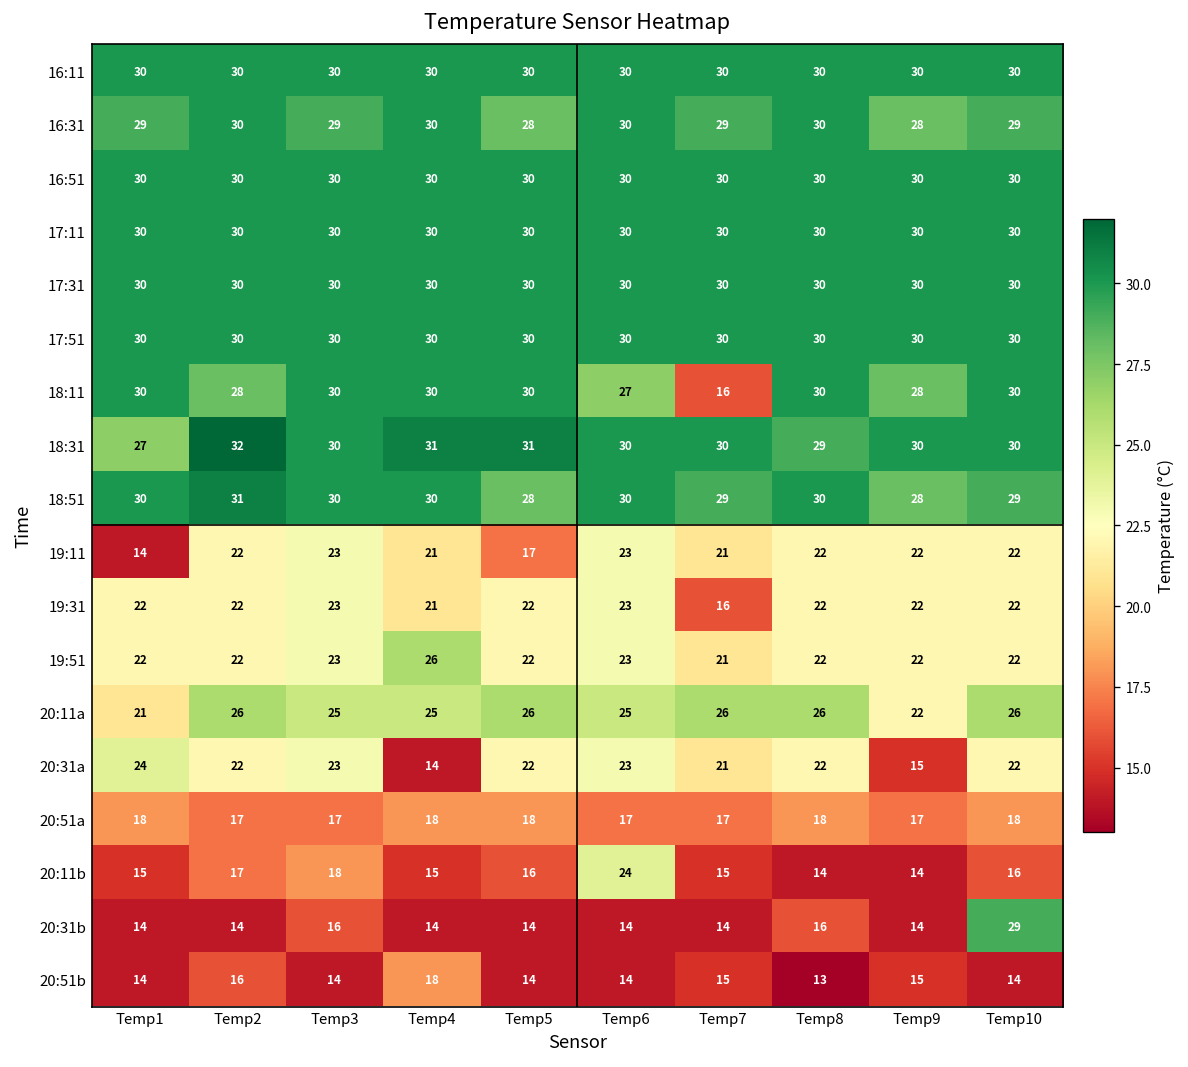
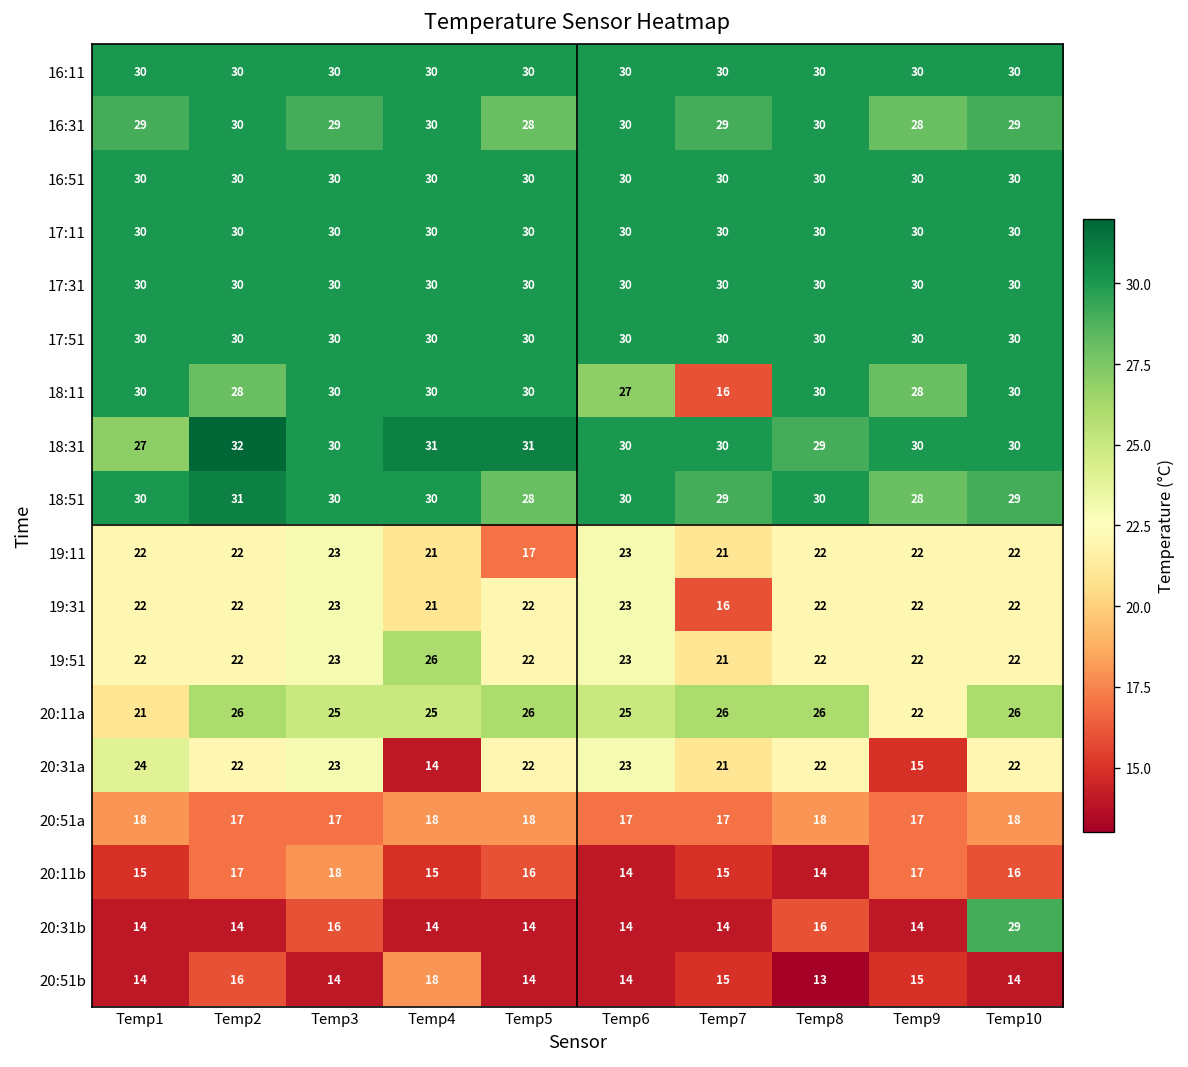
  {
    "16:11": {
      "Temp1": 30,
      "Temp2": 30,
      "Temp3": 30,
      "Temp4": 30,
      "Temp5": 30,
      "Temp6": 30,
      "Temp7": 30,
      "Temp8": 30,
      "Temp9": 30,
      "Temp10": 30
    },
    "16:31": {
      "Temp1": 29,
      "Temp2": 30,
      "Temp3": 29,
      "Temp4": 30,
      "Temp5": 28,
      "Temp6": 30,
      "Temp7": 29,
      "Temp8": 30,
      "Temp9": 28,
      "Temp10": 29
    },
    "16:51": {
      "Temp1": 30,
      "Temp2": 30,
      "Temp3": 30,
      "Temp4": 30,
      "Temp5": 30,
      "Temp6": 30,
      "Temp7": 30,
      "Temp8": 30,
      "Temp9": 30,
      "Temp10": 30
    },
    "17:11": {
      "Temp1": 30,
      "Temp2": 30,
      "Temp3": 30,
      "Temp4": 30,
      "Temp5": 30,
      "Temp6": 30,
      "Temp7": 30,
      "Temp8": 30,
      "Temp9": 30,
      "Temp10": 30
    },
    "17:31": {
      "Temp1": 30,
      "Temp2": 30,
      "Temp3": 30,
      "Temp4": 30,
      "Temp5": 30,
      "Temp6": 30,
      "Temp7": 30,
      "Temp8": 30,
      "Temp9": 30,
      "Temp10": 30
    },
    "17:51": {
      "Temp1": 30,
      "Temp2": 30,
      "Temp3": 30,
      "Temp4": 30,
      "Temp5": 30,
      "Temp6": 30,
      "Temp7": 30,
      "Temp8": 30,
      "Temp9": 30,
      "Temp10": 30
    },
    "18:11": {
      "Temp1": 30,
      "Temp2": 28,
      "Temp3": 30,
      "Temp4": 30,
      "Temp5": 30,
      "Temp6": 27,
      "Temp7": 16,
      "Temp8": 30,
      "Temp9": 28,
      "Temp10": 30
    },
    "18:31": {
      "Temp1": 27,
      "Temp2": 32,
      "Temp3": 30,
      "Temp4": 31,
      "Temp5": 31,
      "Temp6": 30,
      "Temp7": 30,
      "Temp8": 29,
      "Temp9": 30,
      "Temp10": 30
    },
    "18:51": {
      "Temp1": 30,
      "Temp2": 31,
      "Temp3": 30,
      "Temp4": 30,
      "Temp5": 28,
      "Temp6": 30,
      "Temp7": 29,
      "Temp8": 30,
      "Temp9": 28,
      "Temp10": 29
    },
    "19:11": {
-     "Temp1": 14,
+     "Temp1": 22,
      "Temp2": 22,
      "Temp3": 23,
      "Temp4": 21,
      "Temp5": 17,
      "Temp6": 23,
      "Temp7": 21,
      "Temp8": 22,
      "Temp9": 22,
      "Temp10": 22
    },
    "19:31": {
      "Temp1": 22,
      "Temp2": 22,
      "Temp3": 23,
      "Temp4": 21,
      "Temp5": 22,
      "Temp6": 23,
      "Temp7": 16,
      "Temp8": 22,
      "Temp9": 22,
      "Temp10": 22
    },
    "19:51": {
      "Temp1": 22,
      "Temp2": 22,
      "Temp3": 23,
      "Temp4": 26,
      "Temp5": 22,
      "Temp6": 23,
      "Temp7": 21,
      "Temp8": 22,
      "Temp9": 22,
      "Temp10": 22
    },
    "20:11a": {
      "Temp1": 21,
      "Temp2": 26,
      "Temp3": 25,
      "Temp4": 25,
      "Temp5": 26,
      "Temp6": 25,
      "Temp7": 26,
      "Temp8": 26,
      "Temp9": 22,
      "Temp10": 26
    },
    "20:31a": {
      "Temp1": 24,
      "Temp2": 22,
      "Temp3": 23,
      "Temp4": 14,
      "Temp5": 22,
      "Temp6": 23,
      "Temp7": 21,
      "Temp8": 22,
      "Temp9": 15,
      "Temp10": 22
    },
    "20:51a": {
      "Temp1": 18,
      "Temp2": 17,
      "Temp3": 17,
      "Temp4": 18,
      "Temp5": 18,
      "Temp6": 17,
      "Temp7": 17,
      "Temp8": 18,
      "Temp9": 17,
      "Temp10": 18
    },
    "20:11b": {
      "Temp1": 15,
      "Temp2": 17,
      "Temp3": 18,
      "Temp4": 15,
      "Temp5": 16,
-     "Temp6": 24,
+     "Temp6": 14,
      "Temp7": 15,
      "Temp8": 14,
-     "Temp9": 14,
+     "Temp9": 17,
      "Temp10": 16
    },
    "20:31b": {
      "Temp1": 14,
      "Temp2": 14,
      "Temp3": 16,
      "Temp4": 14,
      "Temp5": 14,
      "Temp6": 14,
      "Temp7": 14,
      "Temp8": 16,
      "Temp9": 14,
      "Temp10": 29
    },
    "20:51b": {
      "Temp1": 14,
      "Temp2": 16,
      "Temp3": 14,
      "Temp4": 18,
      "Temp5": 14,
      "Temp6": 14,
      "Temp7": 15,
      "Temp8": 13,
      "Temp9": 15,
      "Temp10": 14
    }
  }
